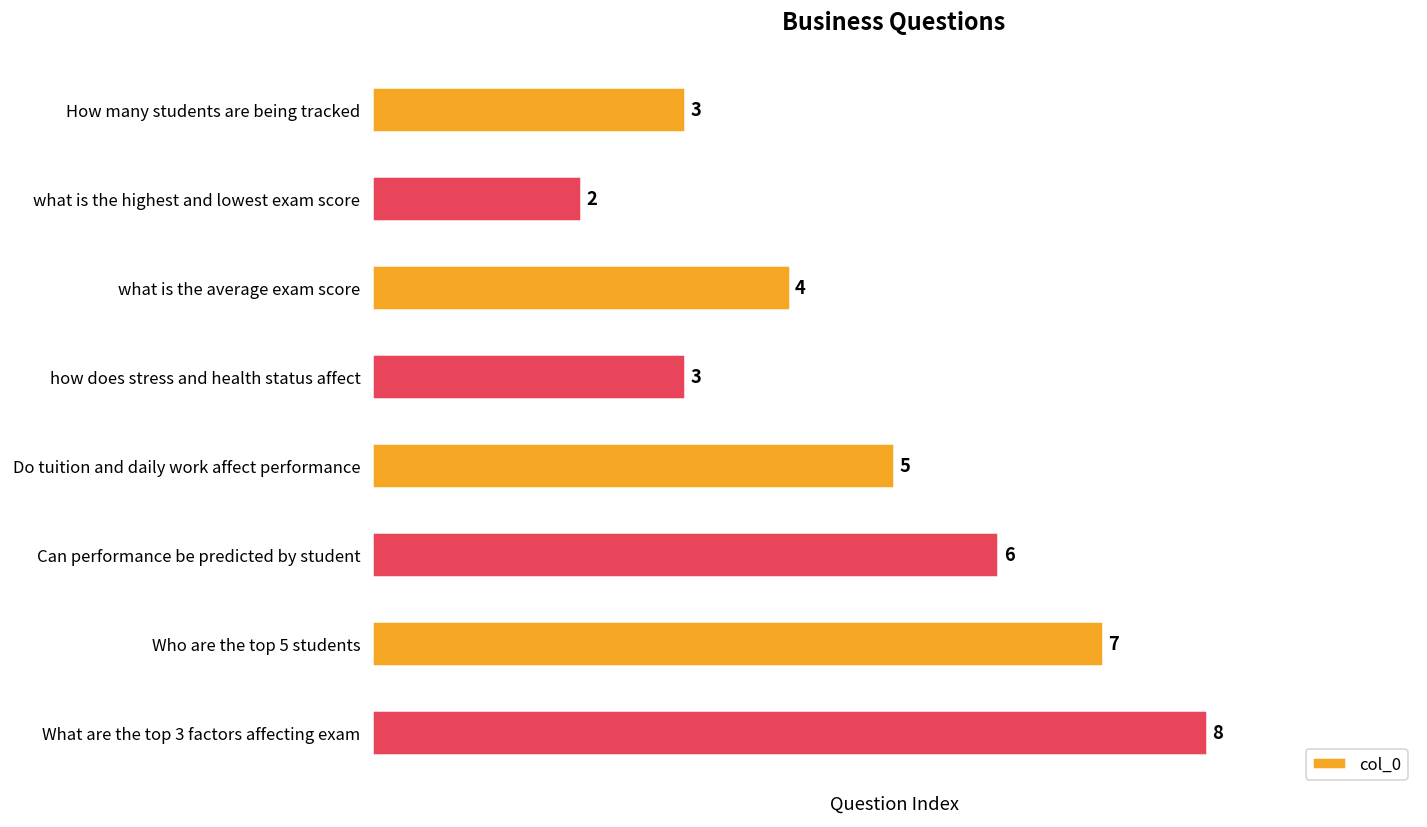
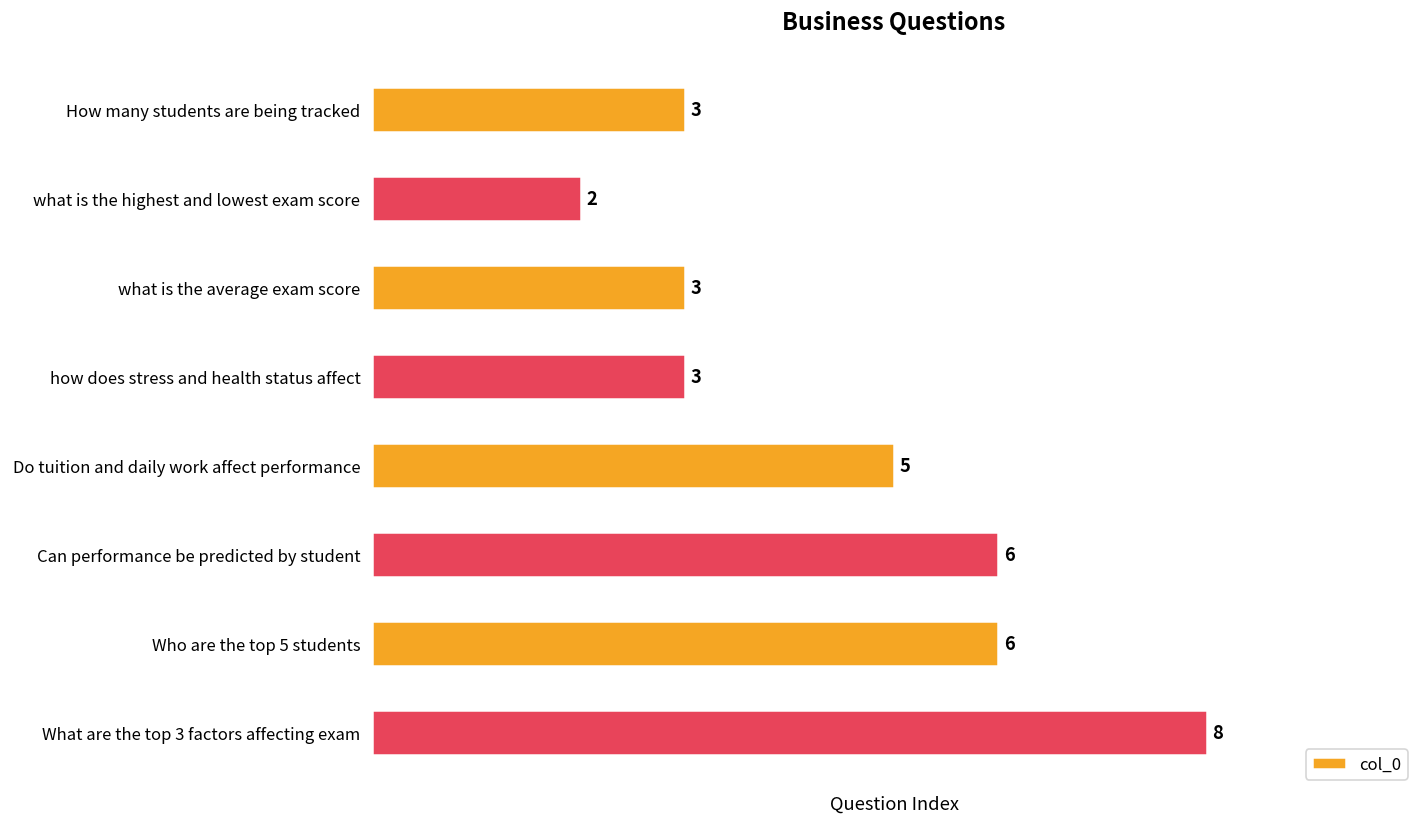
  {
    "How many students are being tracked": 3,
    "what is the highest and lowest exam score": 2,
-   "what is the average exam score": 4,
+   "what is the average exam score": 3,
    "how does stress and health status affect": 3,
    "Do tuition and daily work affect performance": 5,
    "Can performance be predicted by student": 6,
-   "Who are the top 5 students": 7,
+   "Who are the top 5 students": 6,
    "What are the top 3 factors affecting exam": 8
  }
